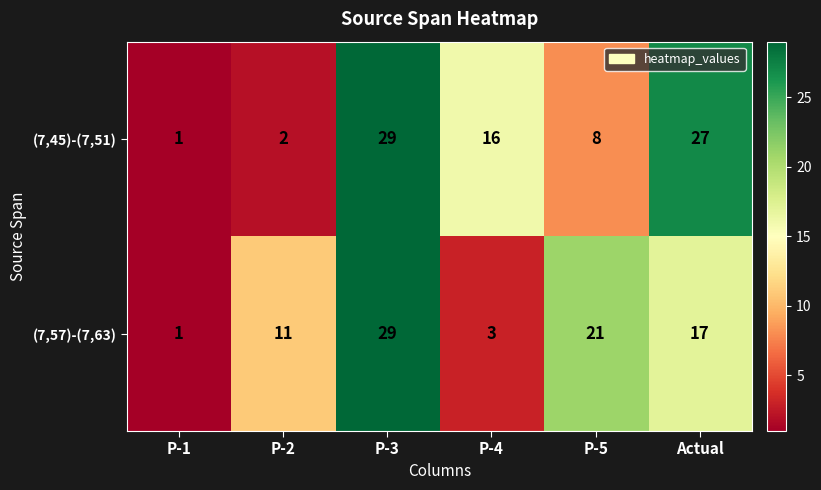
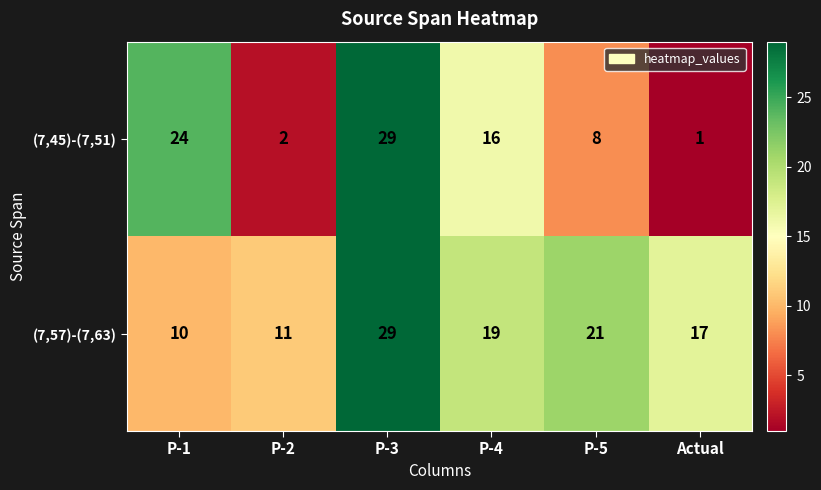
  {
    "(7,45)-(7,51)": {
-     "P-1": 1,
+     "P-1": 24,
      "P-2": 2,
      "P-3": 29,
      "P-4": 16,
      "P-5": 8,
-     "Actual": 27
+     "Actual": 1
    },
    "(7,57)-(7,63)": {
-     "P-1": 1,
+     "P-1": 10,
      "P-2": 11,
      "P-3": 29,
-     "P-4": 3,
+     "P-4": 19,
      "P-5": 21,
      "Actual": 17
    }
  }
